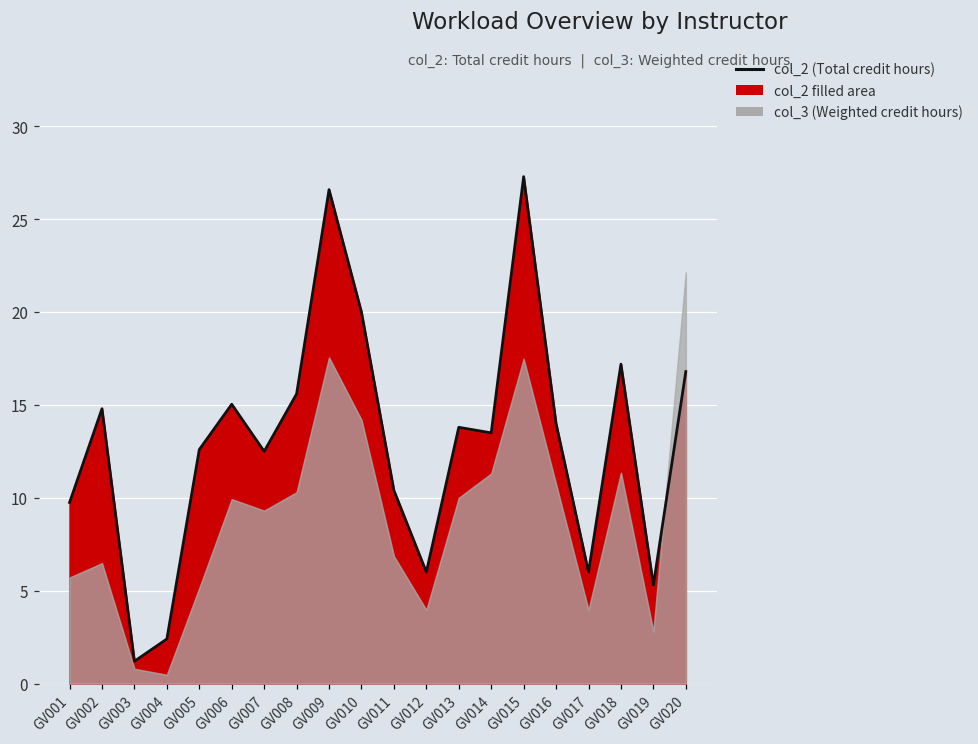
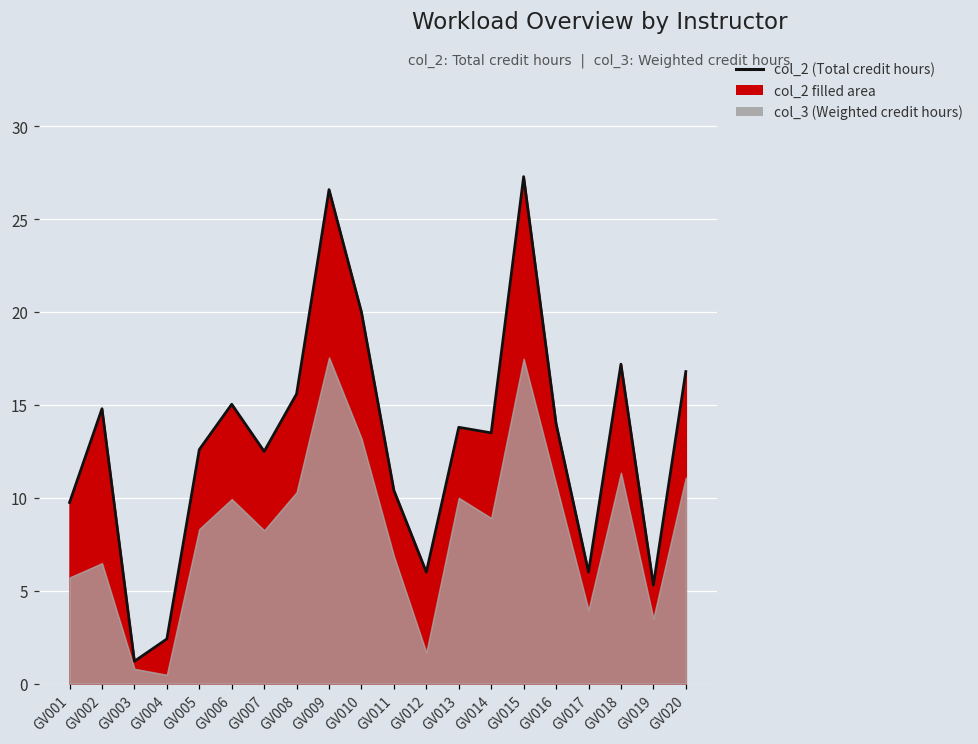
  {
    "col_3 (Weighted credit hours)": {
      "GV001": 5.7,
      "GV002": 6.5,
      "GV003": 0.8,
      "GV004": 0.5,
-     "GV005": 5.1,
+     "GV005": 8.3,
      "GV006": 9.9,
-     "GV007": 9.3,
+     "GV007": 8.3,
      "GV008": 10.3,
      "GV009": 17.6,
-     "GV010": 14.2,
+     "GV010": 13.2,
      "GV011": 6.9,
-     "GV012": 4.0,
+     "GV012": 1.7,
      "GV013": 10.0,
-     "GV014": 11.3,
+     "GV014": 8.9,
      "GV015": 17.5,
      "GV016": 10.7,
      "GV017": 4.0,
      "GV018": 11.4,
-     "GV019": 2.8,
-     "GV020": 22.1
+     "GV019": 3.5,
+     "GV020": 11.1
    }
  }
